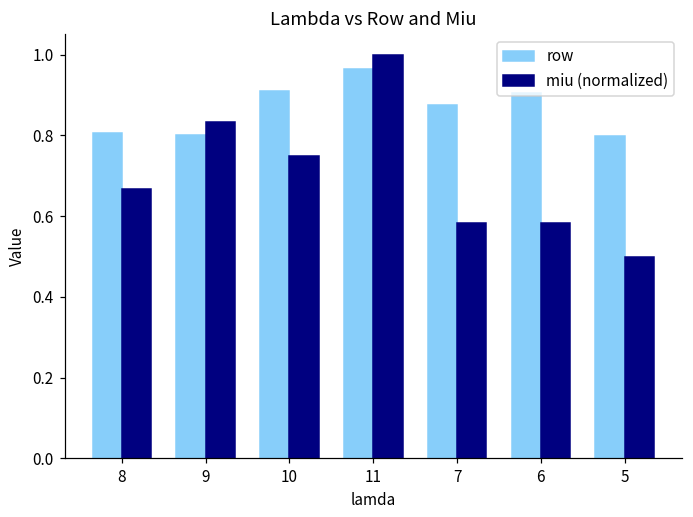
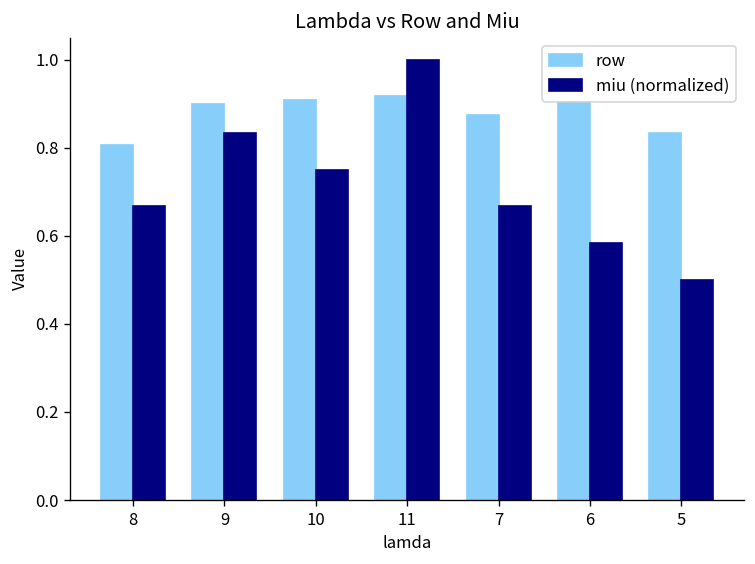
  {
    "row": {
      "8": 0.81,
-     "9": 0.8,
+     "9": 0.9,
      "10": 0.91,
-     "11": 0.96,
+     "11": 0.92,
      "7": 0.88,
-     "5": 0.80
+     "5": 0.83
    },
    "miu (normalized)": {
      "8": 0.67,
      "9": 0.83,
      "10": 0.75,
      "11": 1.00,
-     "7": 0.58,
+     "7": 0.67,
      "6": 0.58,
      "5": 0.50
    }
  }
